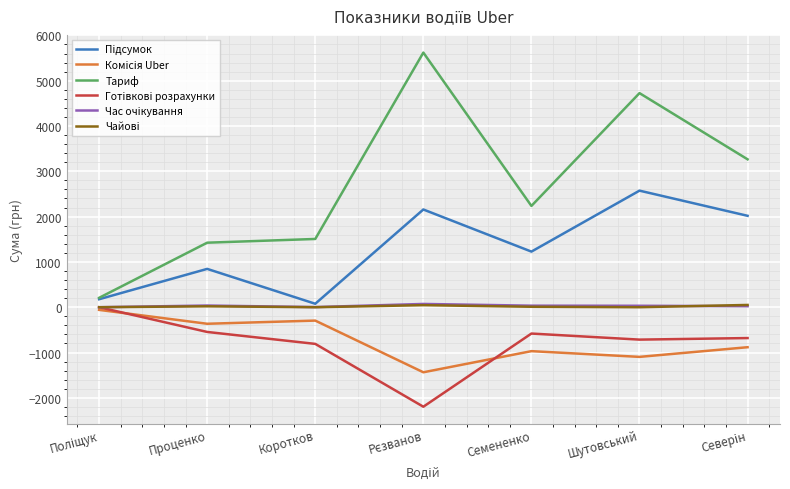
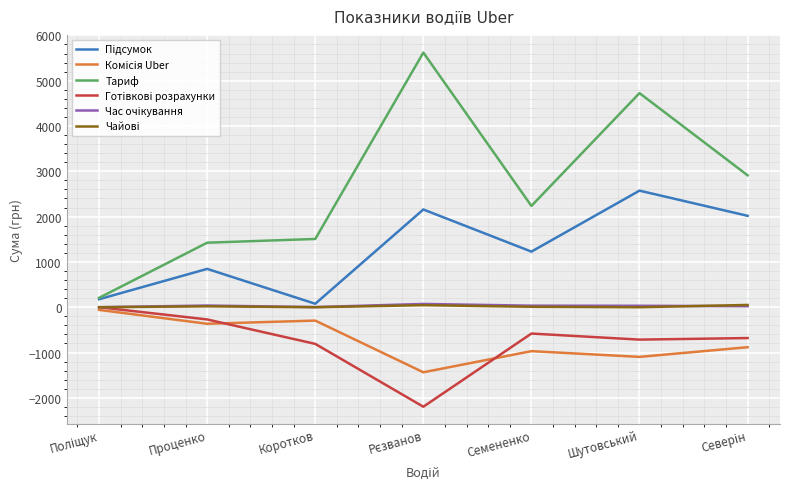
  {
    "Підсумок": {
      "Проценко": 800,
      "Коротков": 100,
      "Рєзванов": 2200,
      "Семененко": 1200,
      "Шутовський": 2600,
      "Северін": 2000
    },
    "Комісія Uber": {
      "Поліщук": -100,
      "Проценко": -400,
      "Коротков": -300,
      "Рєзванов": -1400,
      "Семененко": -1000,
      "Шутовський": -1100,
      "Северін": -900
    },
    "Тариф": {
      "Проценко": 1400,
      "Коротков": 1500,
      "Рєзванов": 5600,
      "Семененко": 2200,
      "Шутовський": 4700,
-     "Северін": 3300
+     "Северін": 2900
    },
    "Готівкові розрахунки": {
-     "Проценко": -500,
+     "Проценко": -300,
      "Коротков": -800,
      "Рєзванов": -2200,
      "Семененко": -600,
      "Шутовський": -700,
      "Северін": -700
    }
  }
